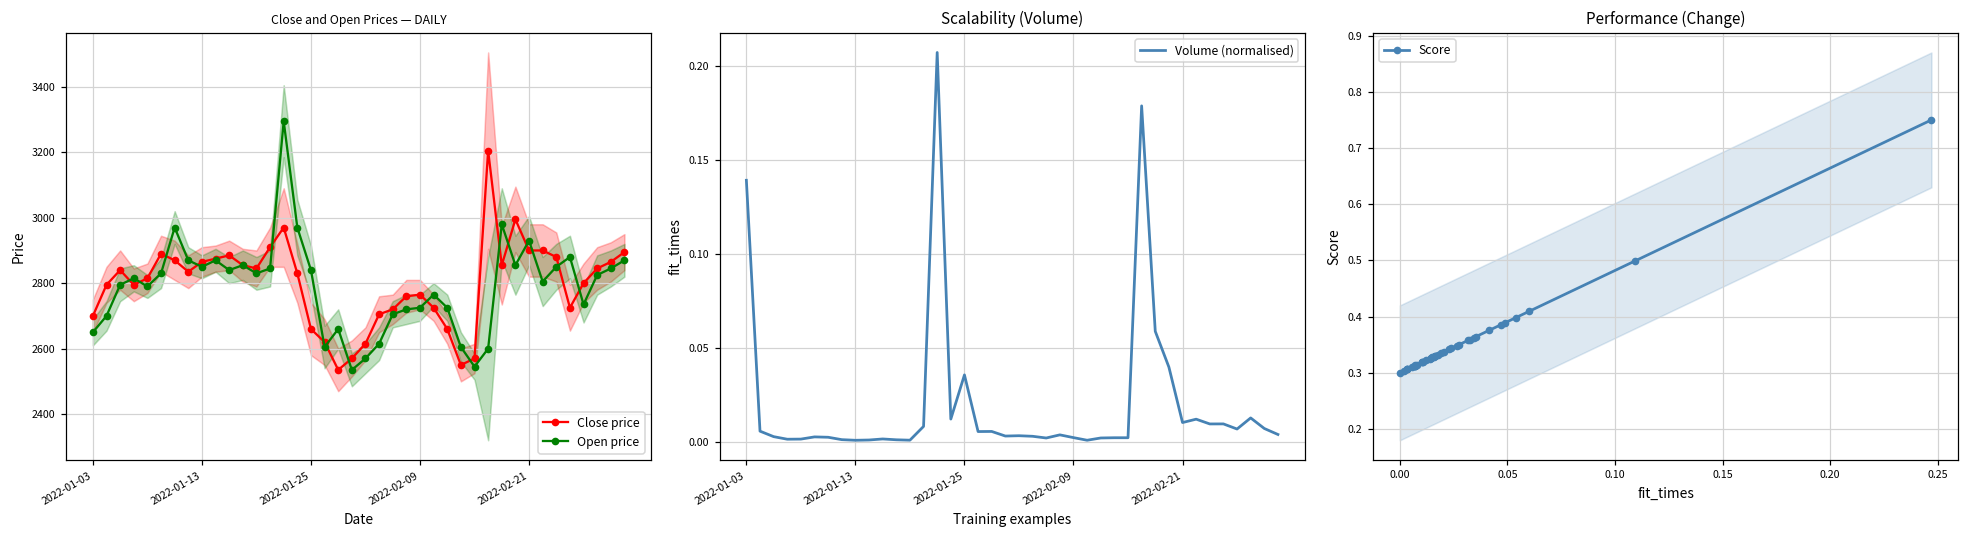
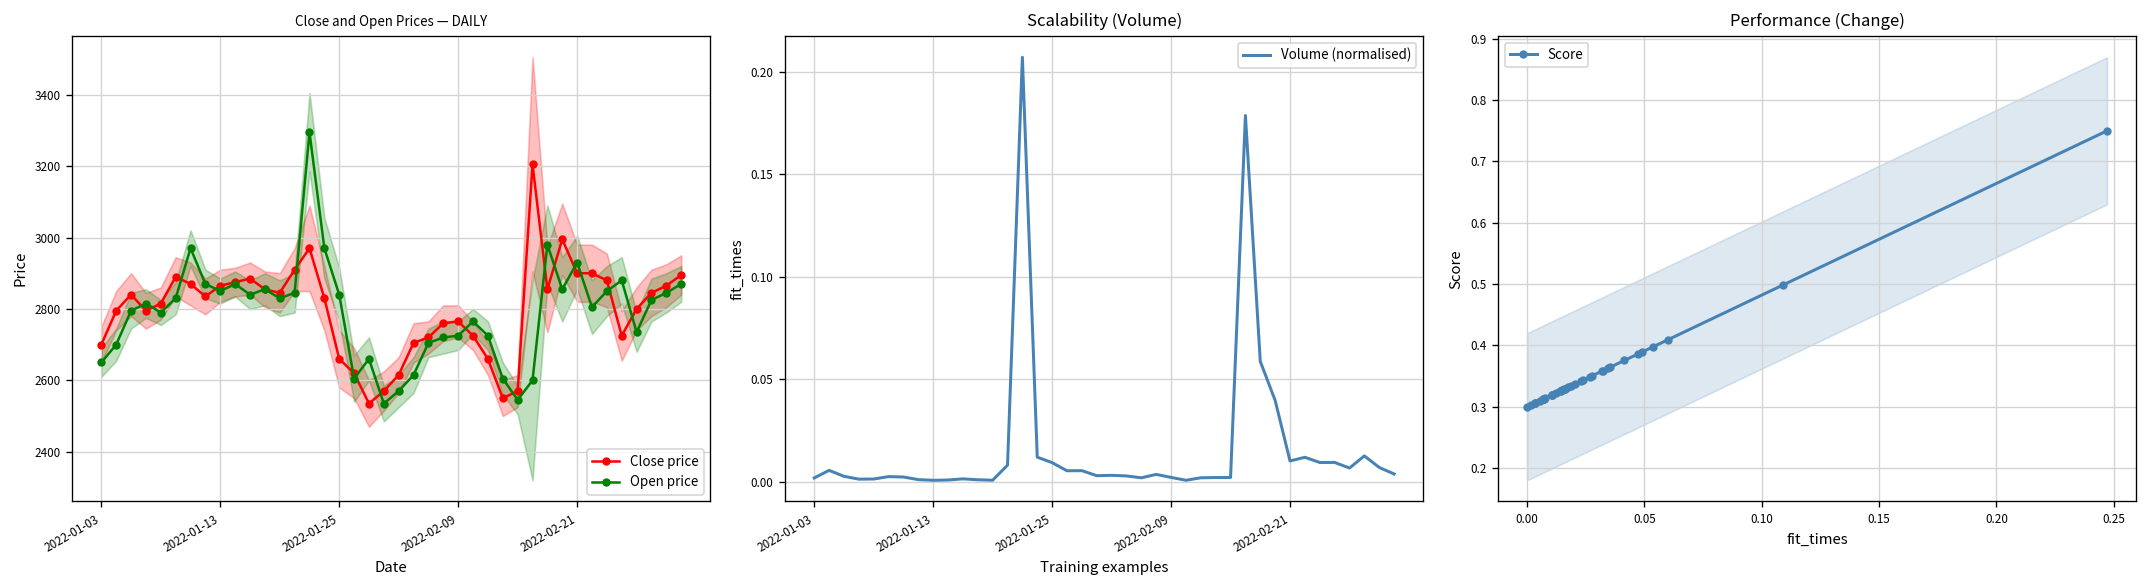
  {
    "Scalability (Volume)": {
-     "2022-01-03": 0.139,
+     "2022-01-03": 0.002,
      "2022-01-13": 0.001,
-     "2022-01-25": 0.036,
+     "2022-01-25": 0.009,
      "2022-02-09": 0.002,
      "2022-02-21": 0.010
    }
  }
